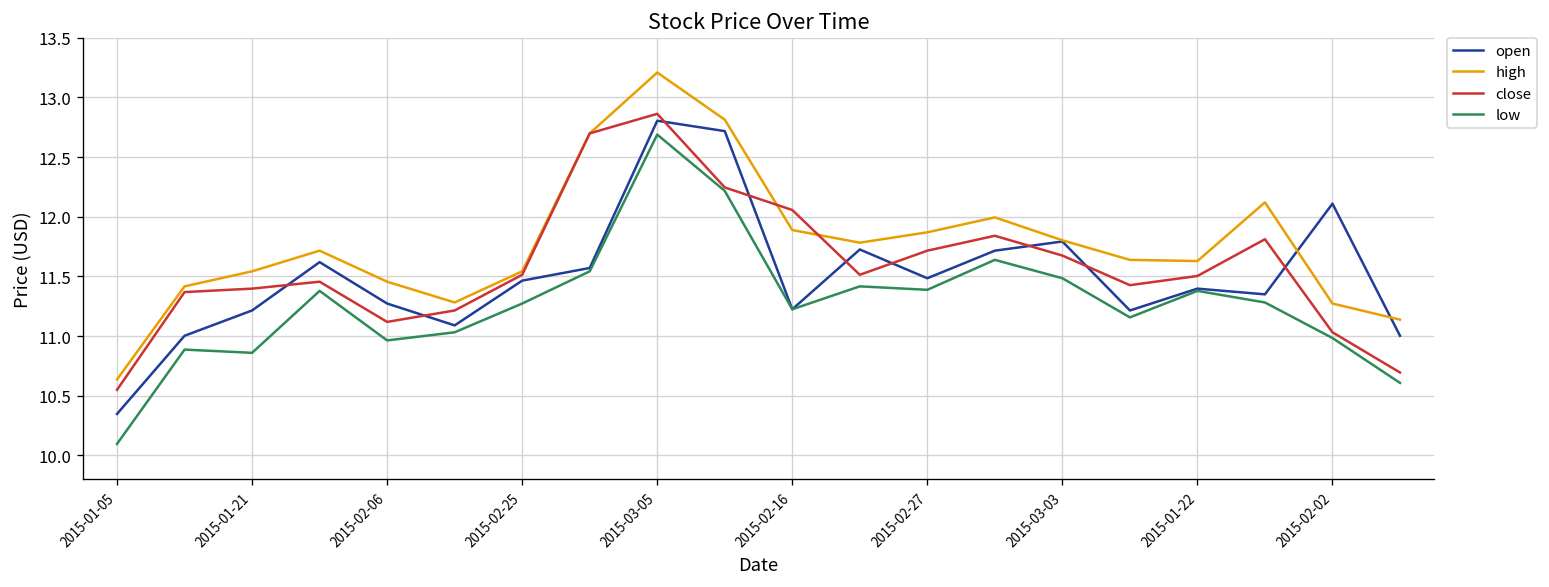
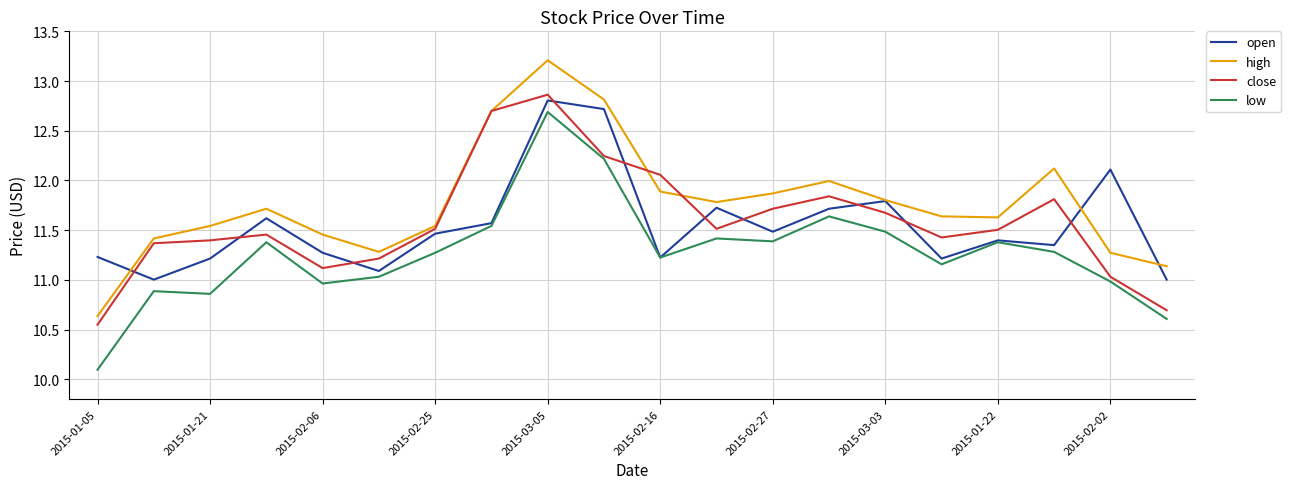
  {
    "open": {
-     "2015-01-05": 10.3,
+     "2015-01-05": 11.2,
      "2015-01-21": 11.2,
      "2015-02-06": 11.3,
      "2015-02-25": 11.5,
      "2015-03-05": 12.8,
      "2015-02-27": 11.5,
      "2015-02-02": 12.1
    },
    "high": {
      "2015-01-05": 10.6,
      "2015-01-21": 11.5,
      "2015-02-06": 11.5,
      "2015-02-25": 11.5,
      "2015-03-05": 13.2,
      "2015-02-16": 11.9,
      "2015-02-27": 11.9,
      "2015-01-22": 11.6,
      "2015-02-02": 11.3
    },
    "close": {
      "2015-01-05": 10.6,
      "2015-01-21": 11.4,
      "2015-02-06": 11.1,
      "2015-02-25": 11.5,
      "2015-03-05": 12.9,
      "2015-02-16": 12.1,
      "2015-02-27": 11.7,
      "2015-03-03": 11.7,
      "2015-01-22": 11.5,
      "2015-02-02": 11.0
    },
    "low": {
      "2015-01-05": 10.1,
      "2015-01-21": 10.9,
      "2015-02-06": 11.0,
      "2015-02-25": 11.3,
      "2015-03-05": 12.7,
      "2015-02-27": 11.4,
      "2015-03-03": 11.5,
      "2015-02-02": 11.0
    }
  }
